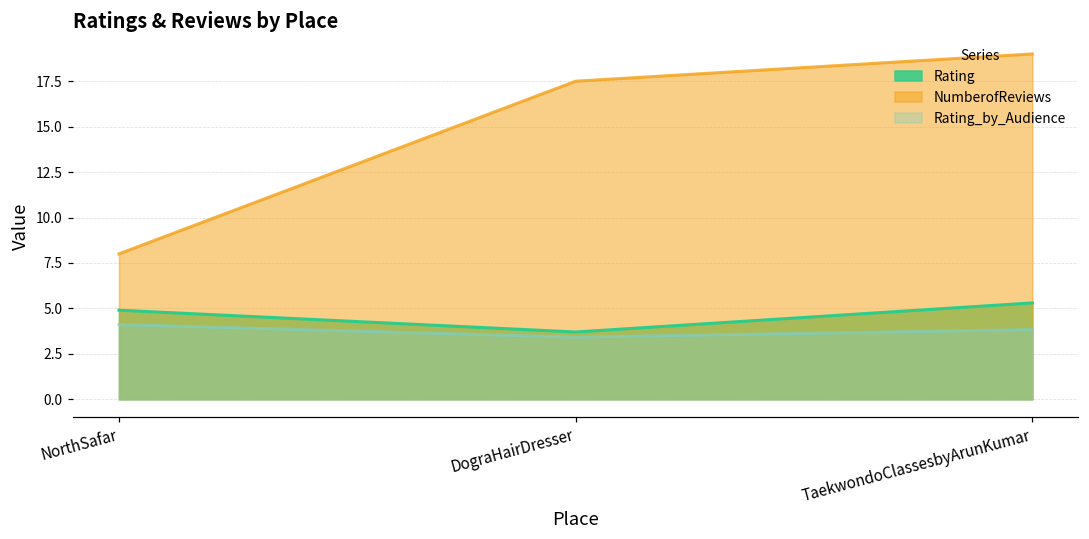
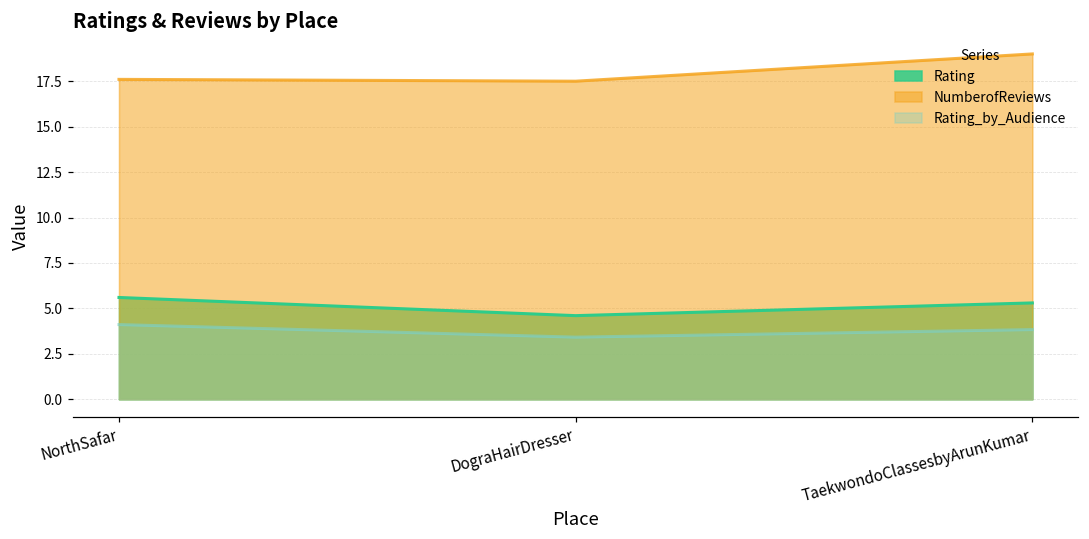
  {
    "Rating": {
-     "NorthSafar": 4.9,
-     "DograHairDresser": 3.7,
+     "NorthSafar": 5.6,
+     "DograHairDresser": 4.6,
      "TaekwondoClassesbyArunKumar": 5.3
    },
    "NumberofReviews": {
-     "NorthSafar": 8.0,
+     "NorthSafar": 17.6,
      "DograHairDresser": 17.5,
      "TaekwondoClassesbyArunKumar": 19.0
    },
    "Rating_by_Audience": {
      "NorthSafar": 4.1,
      "DograHairDresser": 3.4,
      "TaekwondoClassesbyArunKumar": 3.8
    }
  }
